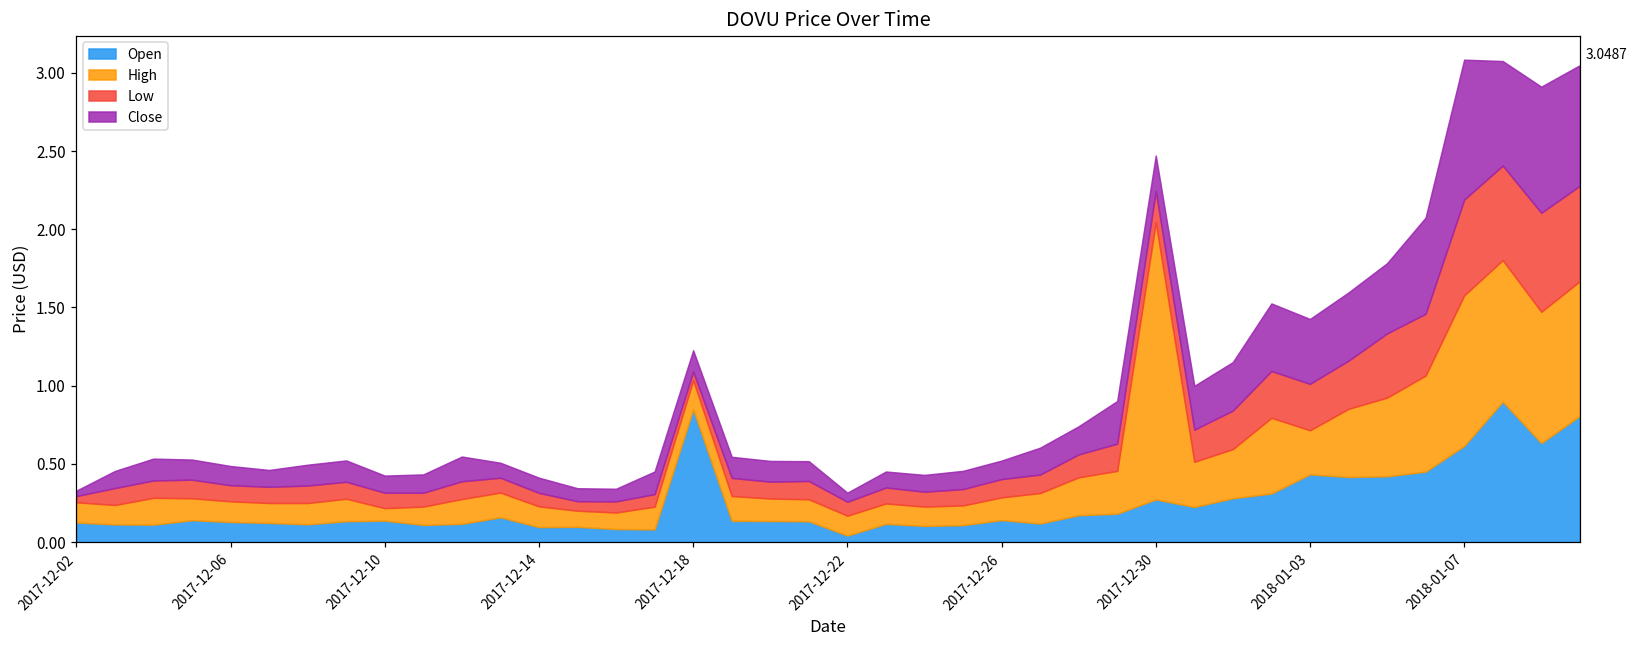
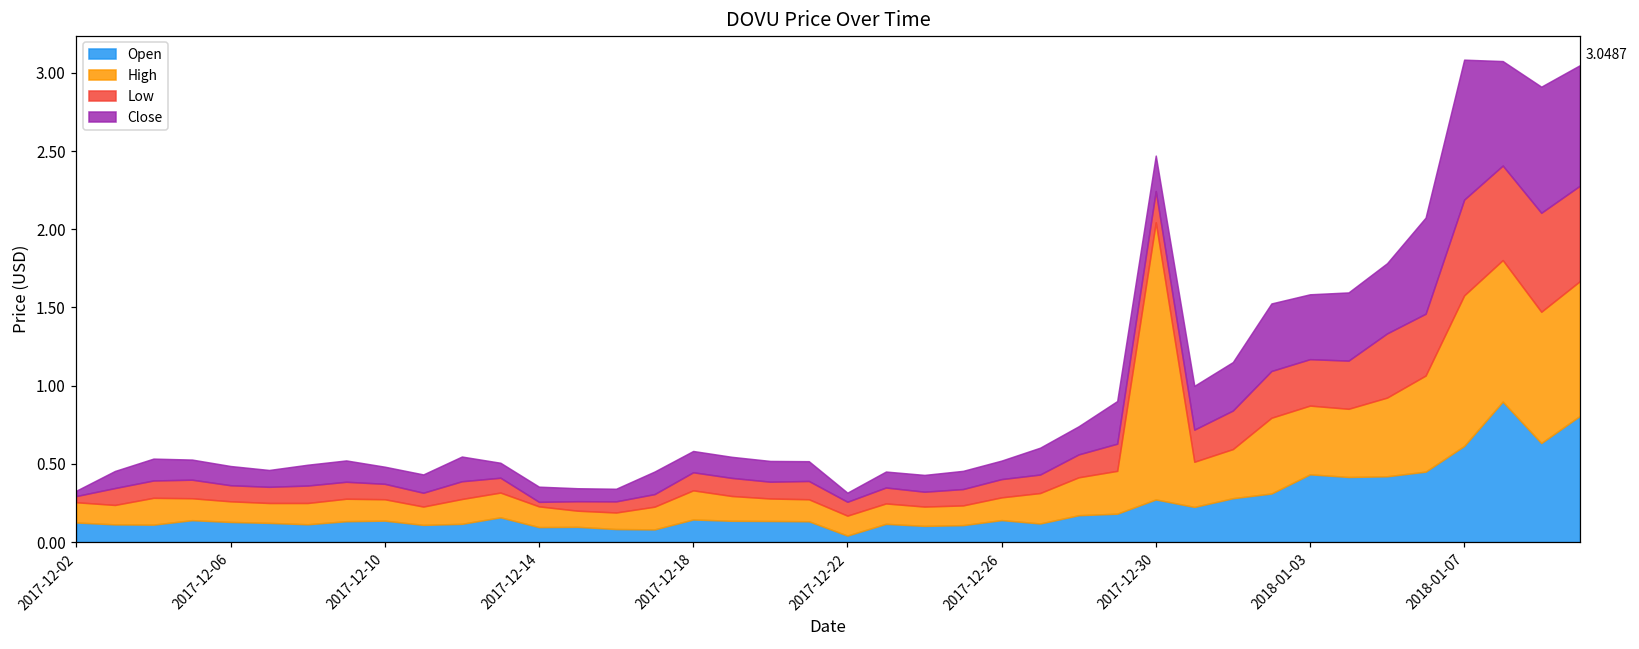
  {
    "Open": {
      "2017-12-02": 0.12,
      "2017-12-06": 0.13,
      "2017-12-10": 0.14,
      "2017-12-14": 0.10,
-     "2017-12-18": 0.85,
+     "2017-12-18": 0.14,
      "2017-12-22": 0.04,
      "2017-12-26": 0.14,
      "2017-12-30": 0.27,
      "2018-01-03": 0.43,
      "2018-01-07": 0.61
    },
    "High": {
      "2017-12-02": 0.13,
      "2017-12-06": 0.13,
-     "2017-12-10": 0.08,
+     "2017-12-10": 0.14,
      "2017-12-14": 0.13,
      "2017-12-18": 0.19,
      "2017-12-22": 0.13,
      "2017-12-26": 0.15,
      "2017-12-30": 1.77,
-     "2018-01-03": 0.28,
+     "2018-01-03": 0.44,
      "2018-01-07": 0.96
    },
    "Low": {
      "2017-12-02": 0.04,
      "2017-12-06": 0.10,
      "2017-12-10": 0.10,
-     "2017-12-14": 0.09,
-     "2017-12-18": 0.06,
+     "2017-12-14": 0.03,
+     "2017-12-18": 0.12,
      "2017-12-22": 0.09,
      "2017-12-26": 0.12,
      "2017-12-30": 0.20,
      "2018-01-03": 0.30,
      "2018-01-07": 0.61
    },
    "Close": {
      "2017-12-02": 0.03,
      "2017-12-06": 0.12,
      "2017-12-10": 0.11,
      "2017-12-14": 0.10,
      "2017-12-18": 0.14,
      "2017-12-22": 0.06,
      "2017-12-26": 0.12,
      "2017-12-30": 0.23,
      "2018-01-03": 0.41,
      "2018-01-07": 0.89
    }
  }
